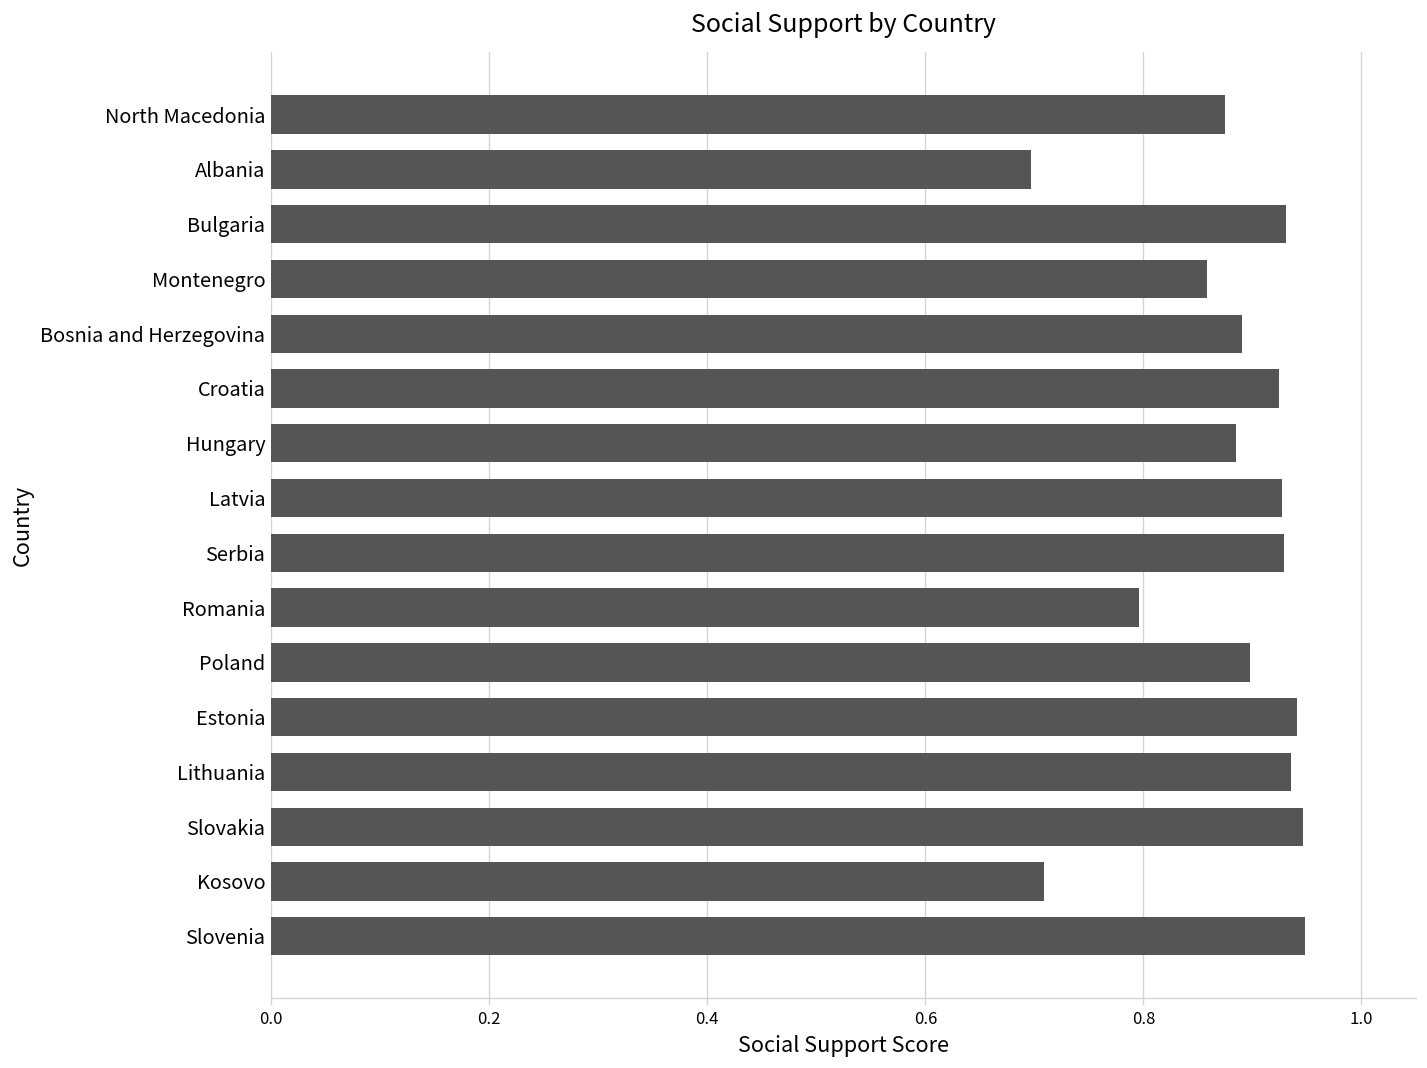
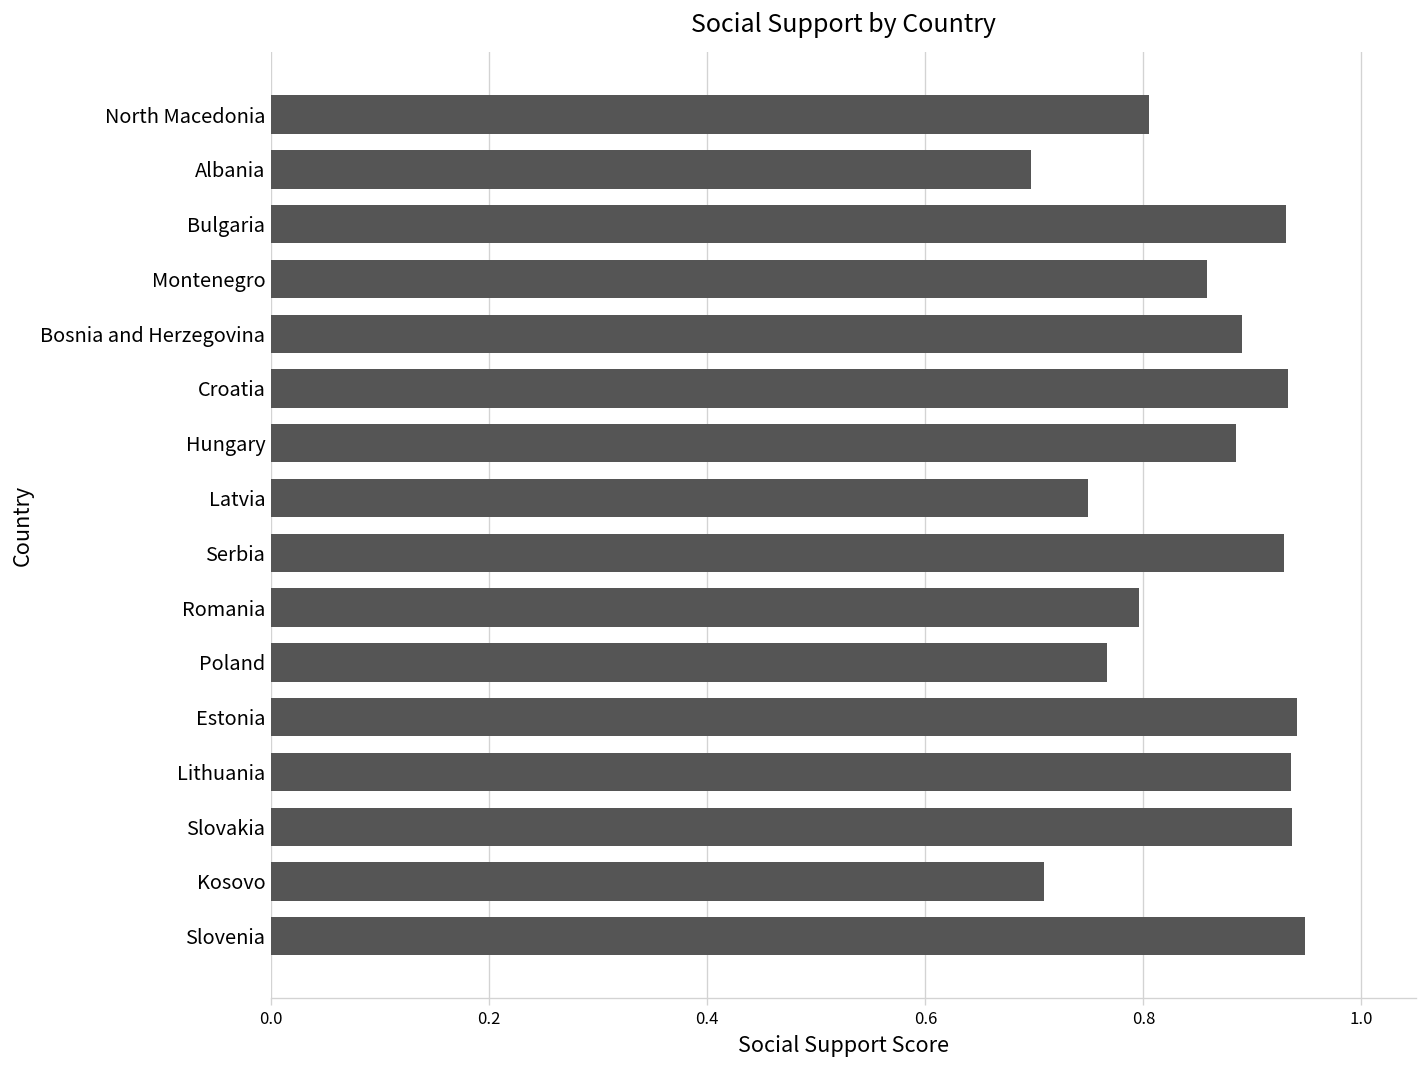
  {
-   "North Macedonia": 0.88,
+   "North Macedonia": 0.81,
    "Albania": 0.70,
    "Bulgaria": 0.93,
    "Montenegro": 0.86,
    "Bosnia and Herzegovina": 0.89,
-   "Croatia": 0.92,
+   "Croatia": 0.93,
    "Hungary": 0.89,
-   "Latvia": 0.93,
+   "Latvia": 0.75,
    "Serbia": 0.93,
    "Romania": 0.80,
-   "Poland": 0.90,
+   "Poland": 0.77,
    "Estonia": 0.94,
    "Lithuania": 0.94,
-   "Slovakia": 0.95,
+   "Slovakia": 0.94,
    "Kosovo": 0.71,
    "Slovenia": 0.95
  }
